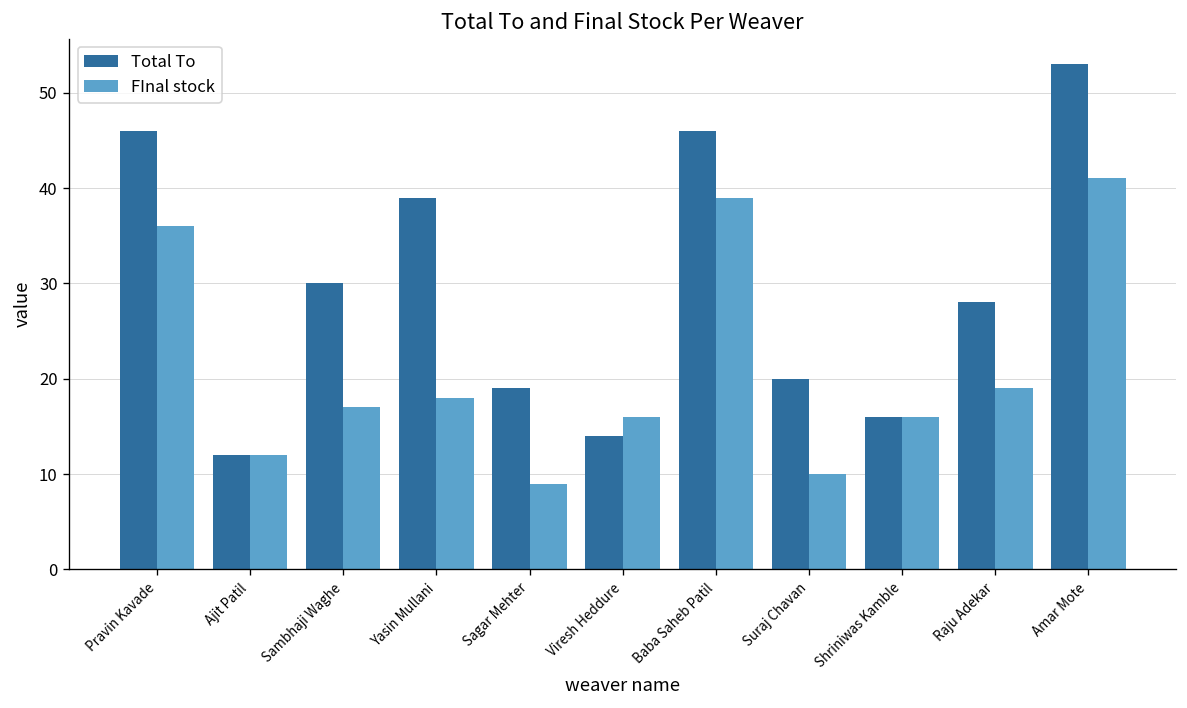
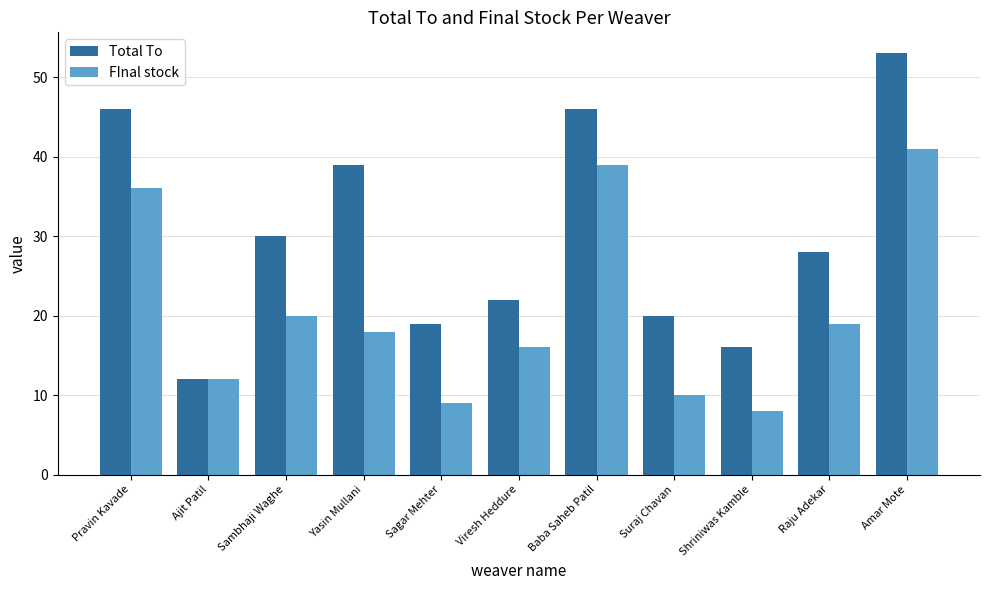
  {
    "Total To": {
      "Pravin Kavade": 46,
      "Ajit Patil": 12,
      "Sambhaji Waghe": 30,
      "Yasin Mullani": 39,
      "Sagar Mehter": 19,
-     "Viresh Heddure": 14,
+     "Viresh Heddure": 22,
      "Baba Saheb Patil": 46,
      "Suraj Chavan": 20,
      "Shriniwas Kamble": 16,
      "Raju Adekar": 28,
      "Amar Mote": 53
    },
    "FInal stock": {
      "Pravin Kavade": 36,
      "Ajit Patil": 12,
-     "Sambhaji Waghe": 17,
+     "Sambhaji Waghe": 20,
      "Yasin Mullani": 18,
      "Sagar Mehter": 9,
      "Viresh Heddure": 16,
      "Baba Saheb Patil": 39,
      "Suraj Chavan": 10,
-     "Shriniwas Kamble": 16,
+     "Shriniwas Kamble": 8,
      "Raju Adekar": 19,
      "Amar Mote": 41
    }
  }
